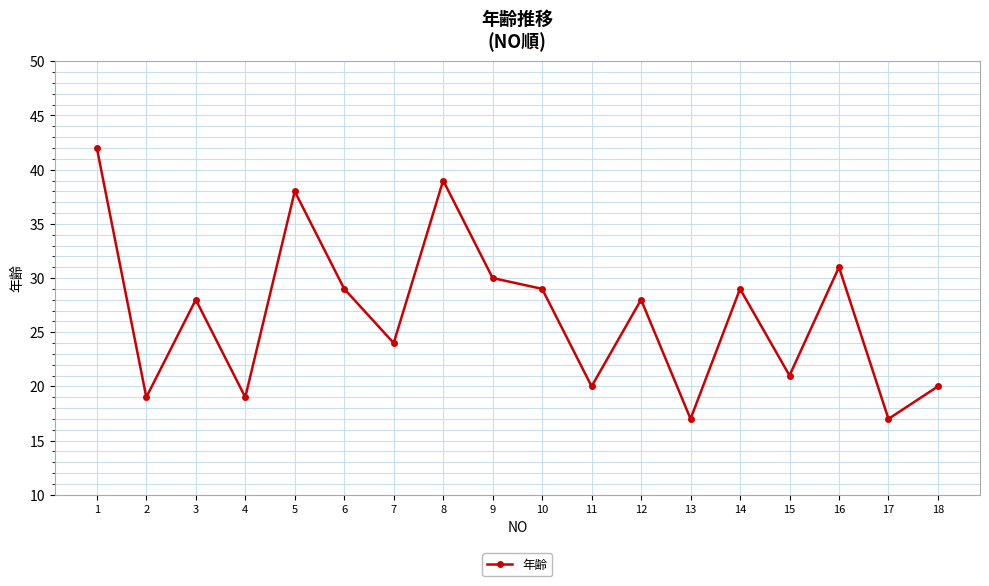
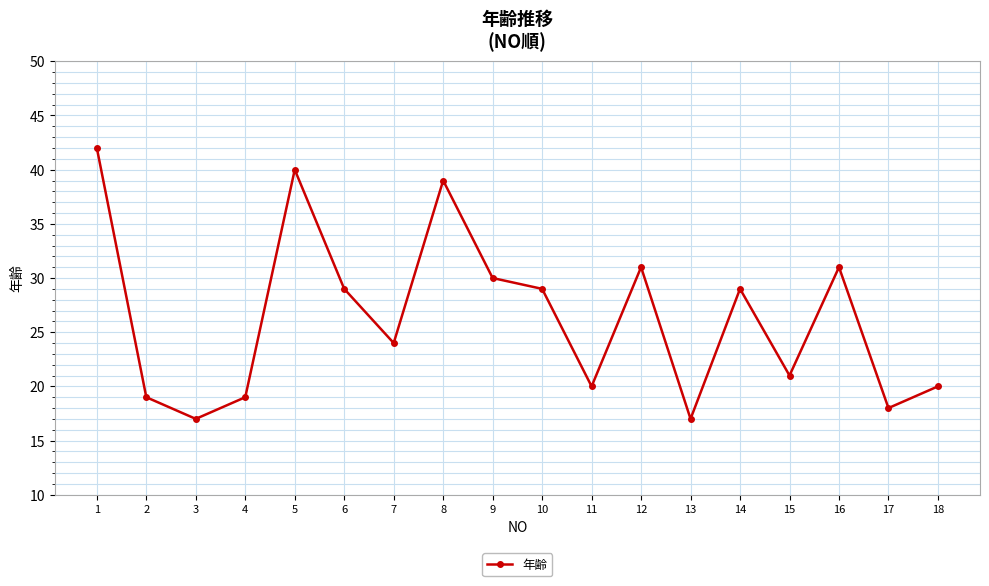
  {
    "1": 42,
    "2": 19,
-   "3": 28,
+   "3": 17,
    "4": 19,
-   "5": 38,
+   "5": 40,
    "6": 29,
    "7": 24,
    "8": 39,
    "9": 30,
    "10": 29,
    "11": 20,
-   "12": 28,
+   "12": 31,
    "13": 17,
    "14": 29,
    "15": 21,
    "16": 31,
-   "17": 17,
+   "17": 18,
    "18": 20
  }
